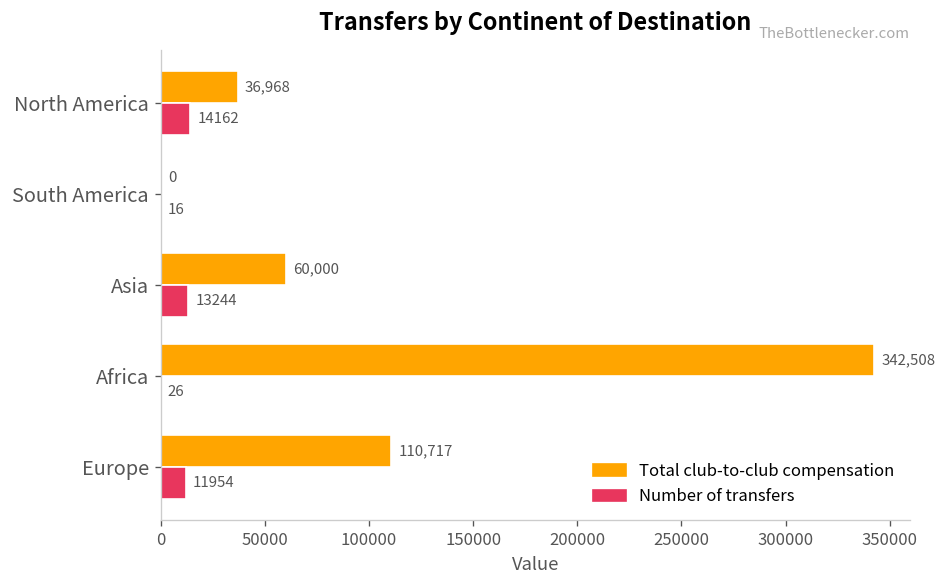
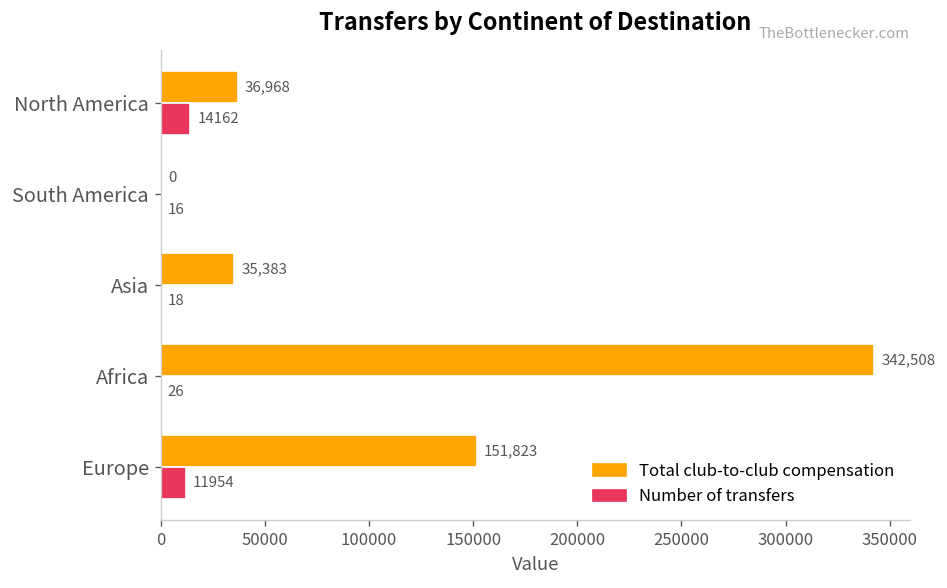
  {
    "Total club-to-club compensation": {
      "North America": "36,968",
      "South America": "0",
-     "Asia": "60,000",
+     "Asia": "35,383",
      "Africa": "342,508",
-     "Europe": "110,717"
+     "Europe": "151,823"
    },
    "Number of transfers": {
      "North America": "14162",
      "South America": "16",
-     "Asia": "13244",
+     "Asia": "18",
      "Africa": "26",
      "Europe": "11954"
    }
  }
